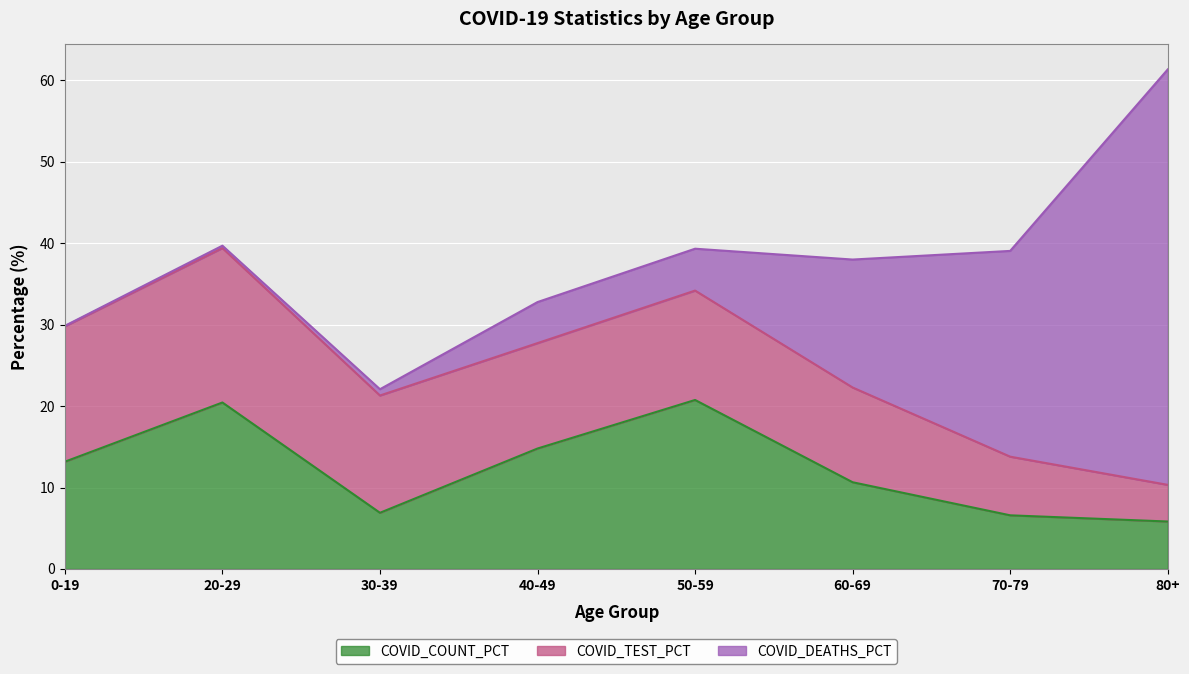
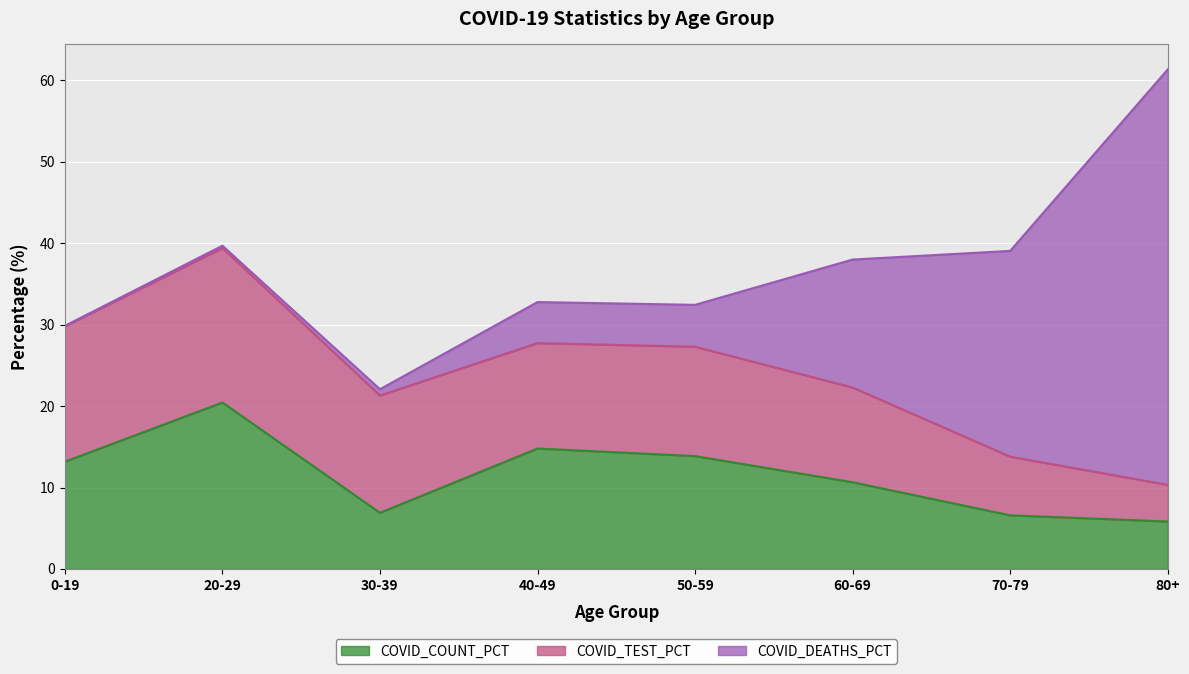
  {
    "COVID_COUNT_PCT": {
      "0-19": 13,
      "20-29": 20,
      "30-39": 7,
      "40-49": 15,
-     "50-59": 21,
+     "50-59": 14,
      "60-69": 11,
      "70-79": 7,
      "80+": 6
    },
    "COVID_TEST_PCT": {
      "30-39": 14,
      "40-49": 13,
      "50-59": 13,
      "60-69": 12,
      "70-79": 7,
      "80+": 5
    },
    "COVID_DEATHS_PCT": {
      "30-39": 1,
      "40-49": 5,
      "50-59": 5,
      "60-69": 16,
      "70-79": 25,
      "80+": 51
    }
  }
